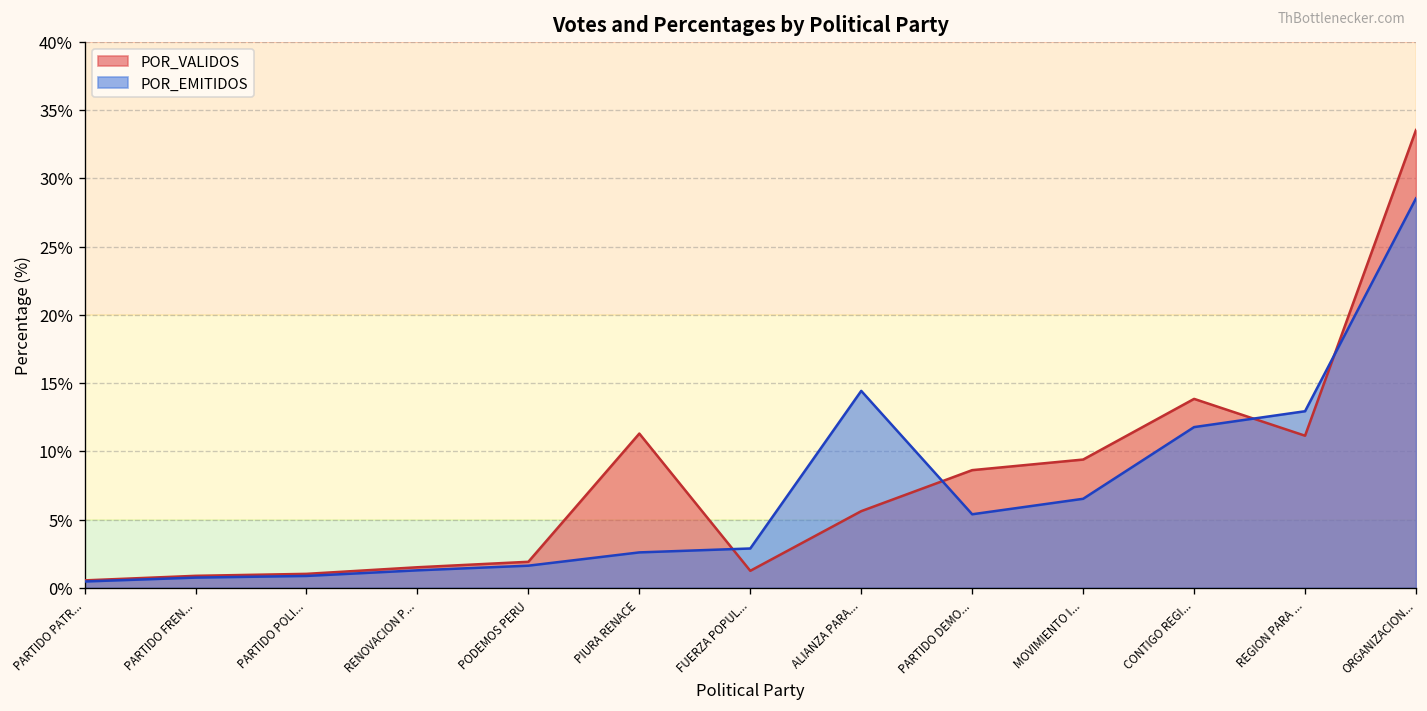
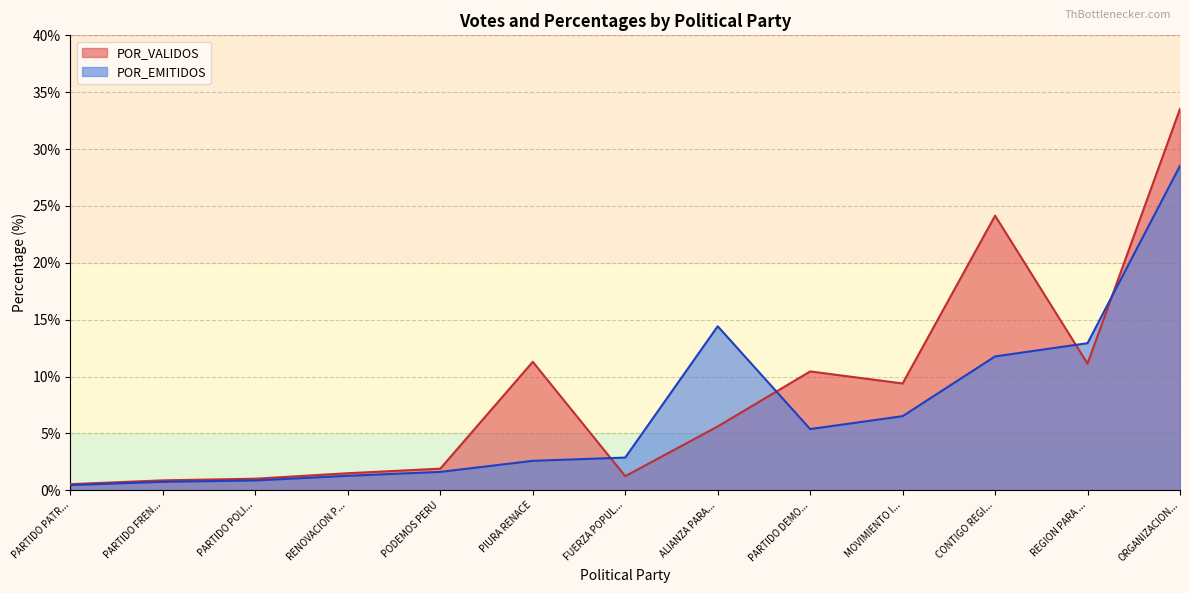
  {
    "POR_VALIDOS": {
      "RENOVACION P...": "1.5%",
      "PODEMOS PERU": "1.9%",
      "PIURA RENACE": "11.3%",
      "FUERZA POPUL...": "1.2%",
      "ALIANZA PARA...": "5.6%",
-     "PARTIDO DEMO...": "8.6%",
+     "PARTIDO DEMO...": "10.5%",
      "MOVIMIENTO I...": "9.4%",
-     "CONTIGO REGI...": "13.8%",
+     "CONTIGO REGI...": "24.1%",
      "REGION PARA ...": "11.1%",
      "ORGANIZACION...": "33.5%"
    },
    "POR_EMITIDOS": {
      "RENOVACION P...": "1.3%",
      "PODEMOS PERU": "1.6%",
      "PIURA RENACE": "2.6%",
      "FUERZA POPUL...": "2.9%",
      "ALIANZA PARA...": "14.4%",
      "PARTIDO DEMO...": "5.4%",
      "MOVIMIENTO I...": "6.5%",
      "CONTIGO REGI...": "11.8%",
      "REGION PARA ...": "12.9%",
      "ORGANIZACION...": "28.5%"
    }
  }
